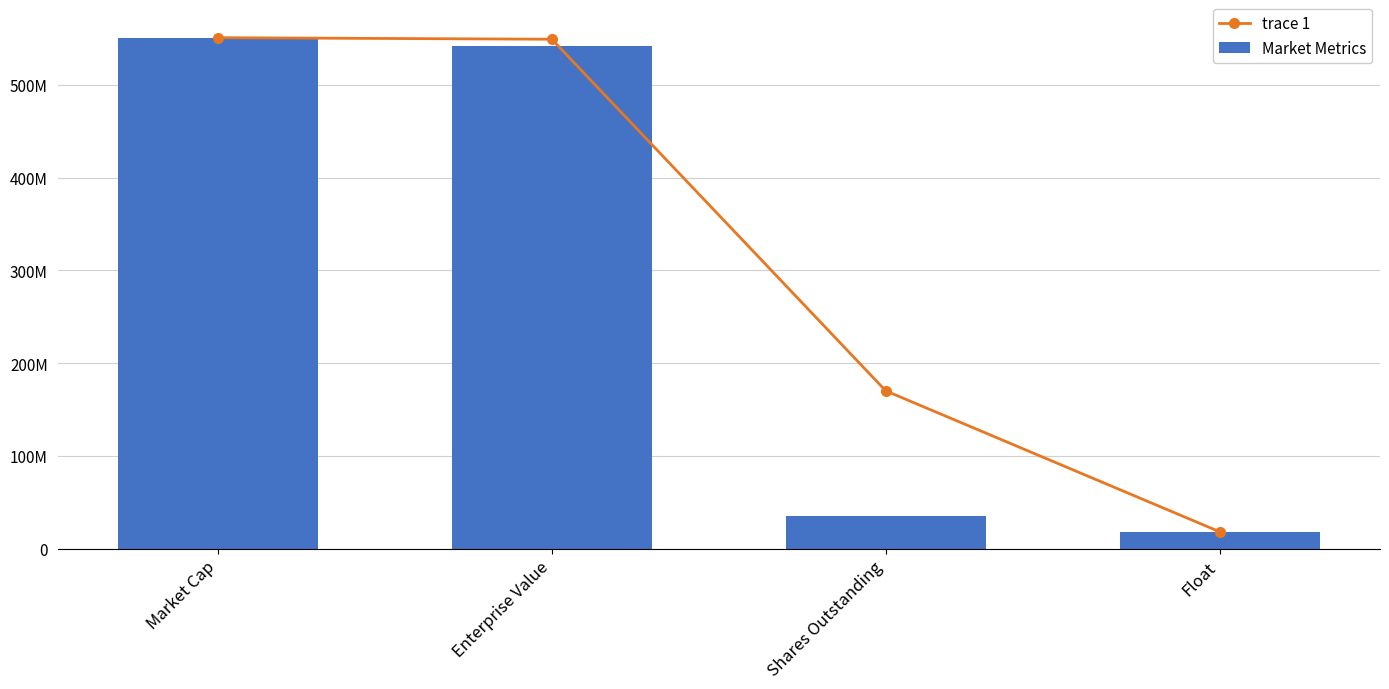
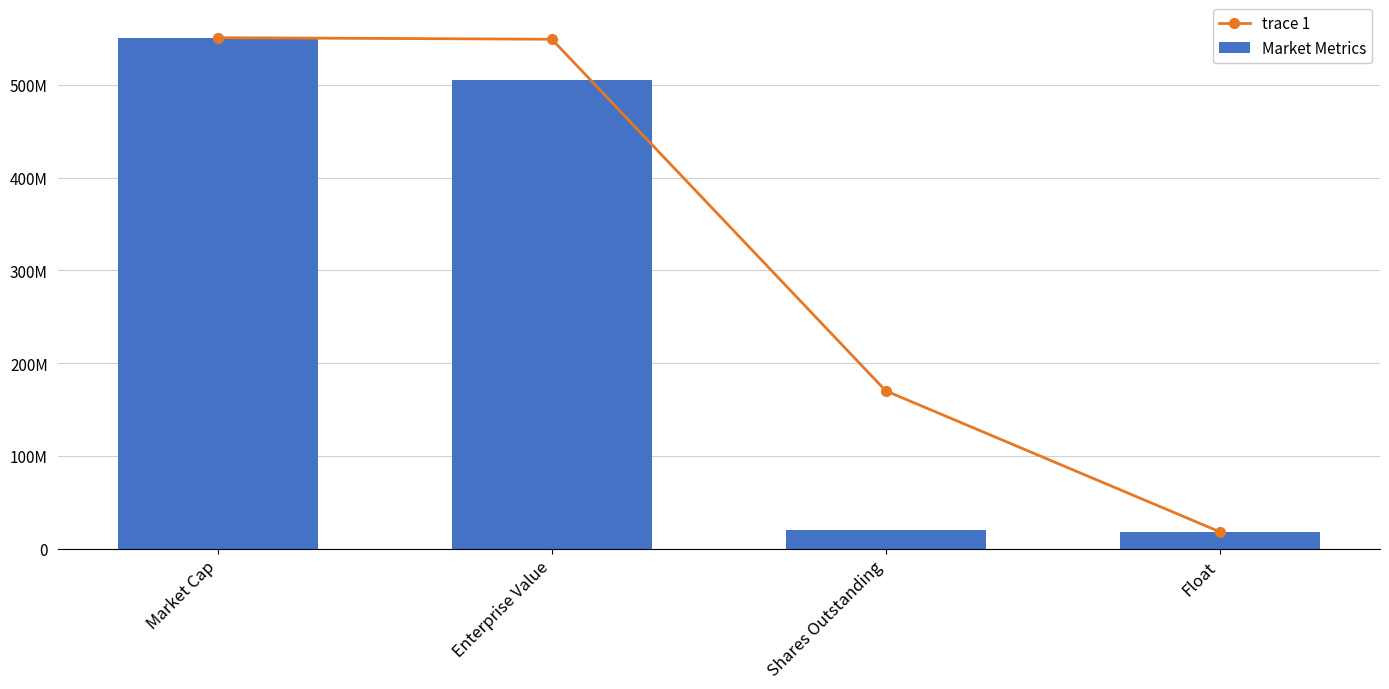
  {
    "trace 1": {
      "Market Cap": 550000000,
      "Enterprise Value": 550000000,
      "Shares Outstanding": 170000000,
      "Float": 20000000
    },
    "Market Metrics": {
      "Market Cap": 550000000,
-     "Enterprise Value": 540000000,
-     "Shares Outstanding": 30000000,
+     "Enterprise Value": 510000000,
+     "Shares Outstanding": 20000000,
      "Float": 20000000
    }
  }
